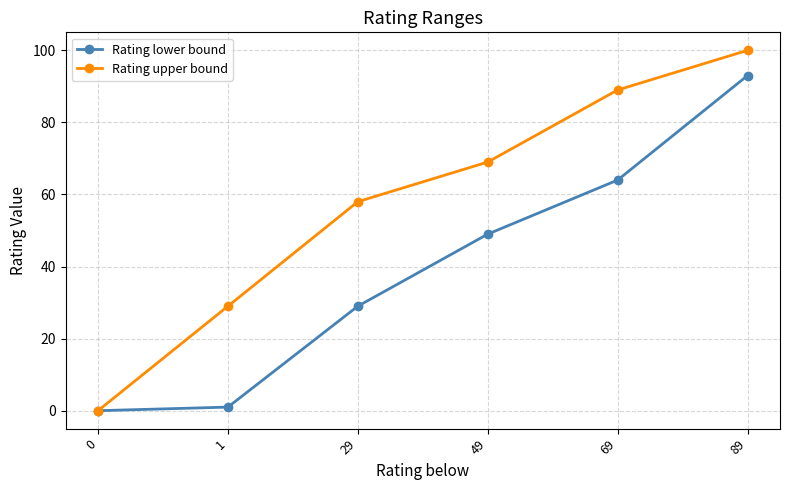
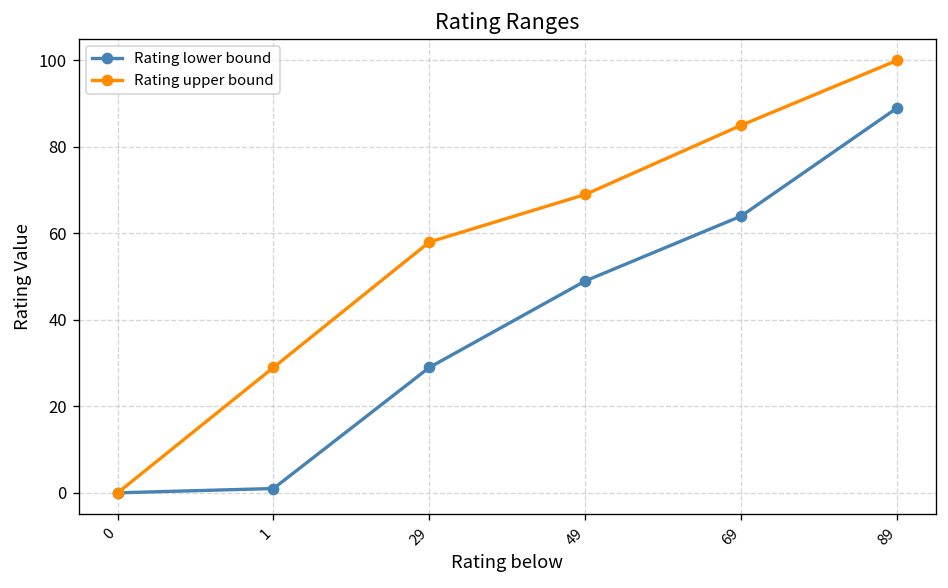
  {
    "Rating lower bound": {
      "1": 1,
      "29": 29,
      "49": 49,
      "69": 64,
-     "89": 93
+     "89": 89
    },
    "Rating upper bound": {
      "1": 29,
      "29": 58,
      "49": 69,
-     "69": 89,
+     "69": 85,
      "89": 100
    }
  }
